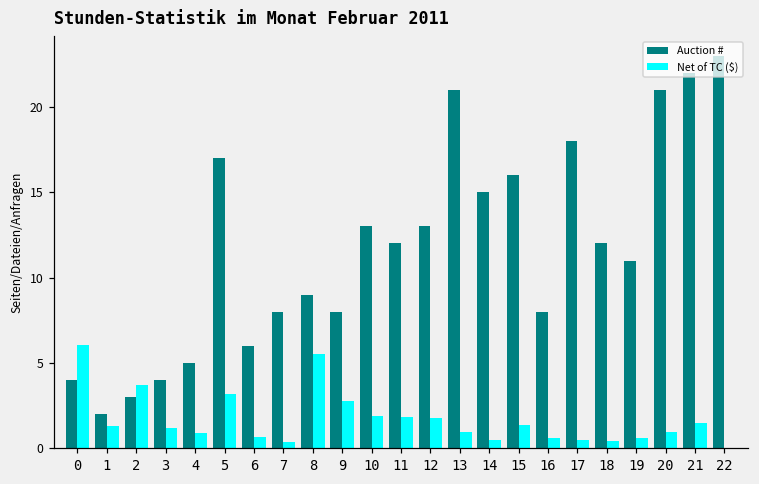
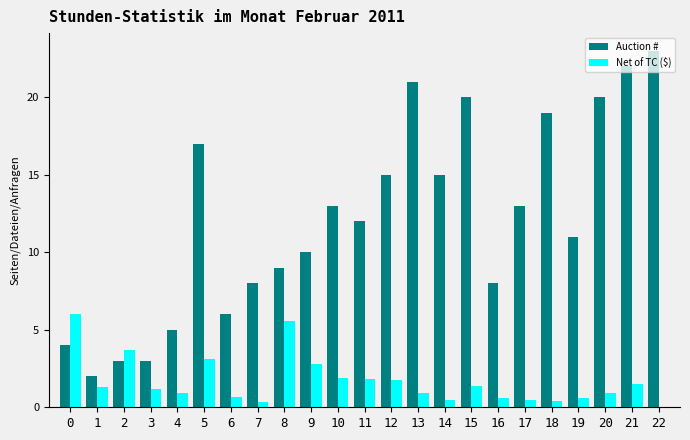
  {
    "Auction #": {
      "0": 4,
      "1": 2,
      "2": 3,
-     "3": 4,
+     "3": 3,
      "4": 5,
      "5": 17,
      "6": 6,
      "7": 8,
      "8": 9,
-     "9": 8,
+     "9": 10,
      "10": 13,
      "11": 12,
-     "12": 13,
+     "12": 15,
      "13": 21,
      "14": 15,
-     "15": 16,
+     "15": 20,
      "16": 8,
-     "17": 18,
-     "18": 12,
+     "17": 13,
+     "18": 19,
      "19": 11,
-     "20": 21
+     "20": 20
    },
    "Net of TC ($)": {
      "0": 6,
      "1": 1.3,
      "2": 3.7,
      "3": 1.2,
      "4": 1,
      "5": 3,
      "6": 0.7,
      "7": 0.4,
      "8": 5.5,
      "9": 2.8,
      "10": 2,
      "11": 1.8,
      "12": 1.8,
      "13": 1,
      "14": 0.5,
      "15": 1.4,
      "16": 0.6,
      "17": 0.5,
      "18": 0.4,
      "19": 0.6,
      "20": 1,
      "21": 1.5,
      "22": 0
    }
  }
